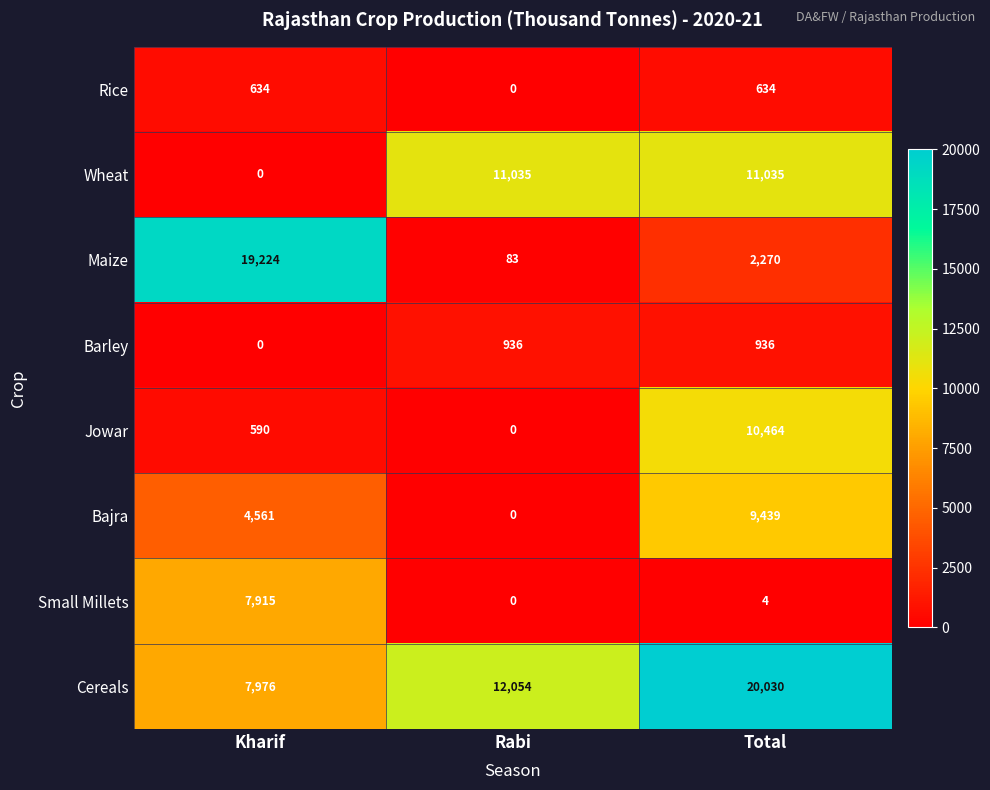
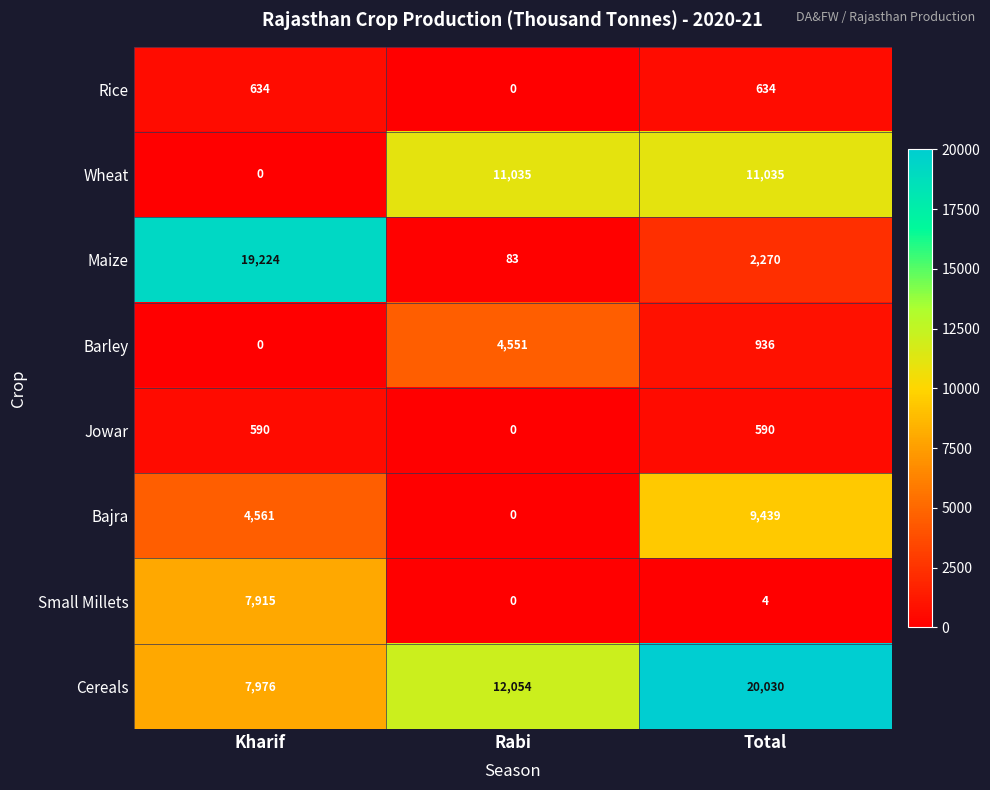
  {
    "Rice": {
      "Kharif": "634",
      "Rabi": "0",
      "Total": "634"
    },
    "Wheat": {
      "Kharif": "0",
      "Rabi": "11,035",
      "Total": "11,035"
    },
    "Maize": {
      "Kharif": "19,224",
      "Rabi": "83",
      "Total": "2,270"
    },
    "Barley": {
      "Kharif": "0",
-     "Rabi": "936",
+     "Rabi": "4,551",
      "Total": "936"
    },
    "Jowar": {
      "Kharif": "590",
      "Rabi": "0",
-     "Total": "10,464"
+     "Total": "590"
    },
    "Bajra": {
      "Kharif": "4,561",
      "Rabi": "0",
      "Total": "9,439"
    },
    "Small Millets": {
      "Kharif": "7,915",
      "Rabi": "0",
      "Total": "4"
    },
    "Cereals": {
      "Kharif": "7,976",
      "Rabi": "12,054",
      "Total": "20,030"
    }
  }
